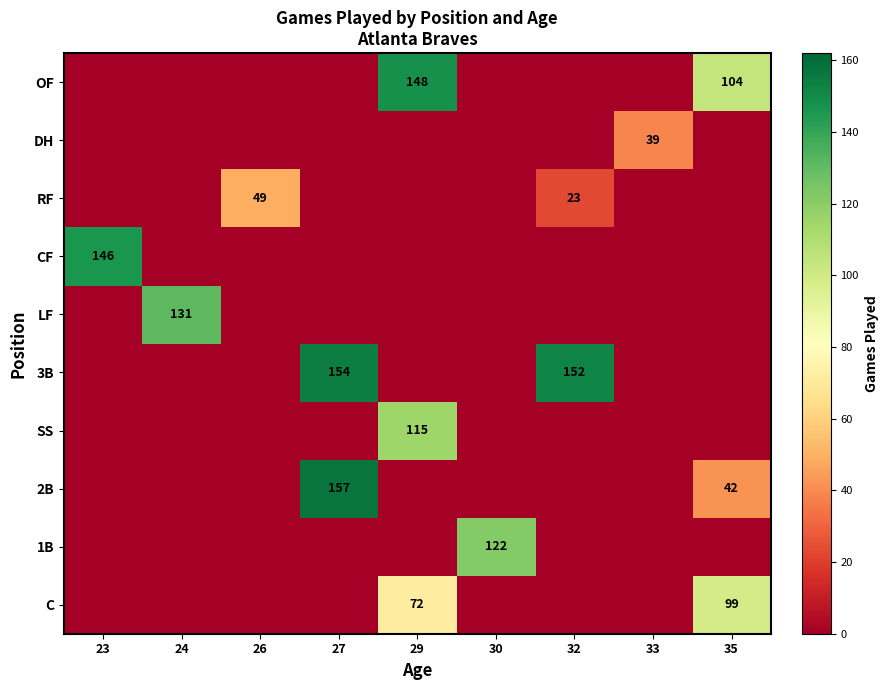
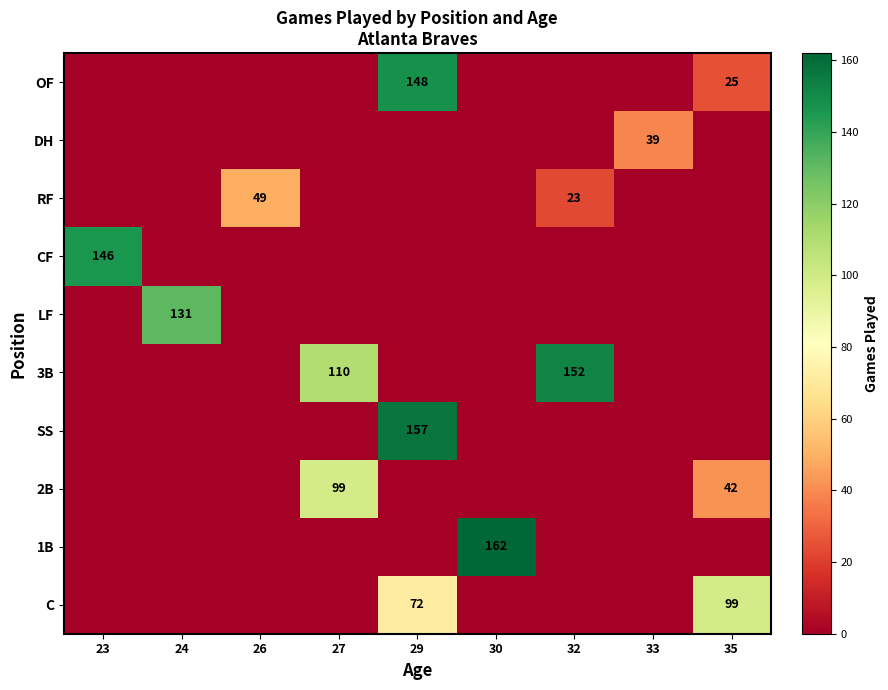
  {
    "OF": {
      "29": 148,
-     "35": 104
+     "35": 25
    },
    "DH": {
      "33": 39
    },
    "RF": {
      "26": 49,
      "32": 23
    },
    "CF": {
      "23": 146
    },
    "LF": {
      "24": 131
    },
    "3B": {
-     "27": 154,
+     "27": 110,
      "32": 152
    },
    "SS": {
-     "29": 115
+     "29": 157
    },
    "2B": {
-     "27": 157,
+     "27": 99,
      "35": 42
    },
    "1B": {
-     "30": 122
+     "30": 162
    },
    "C": {
      "29": 72,
      "35": 99
    }
  }
